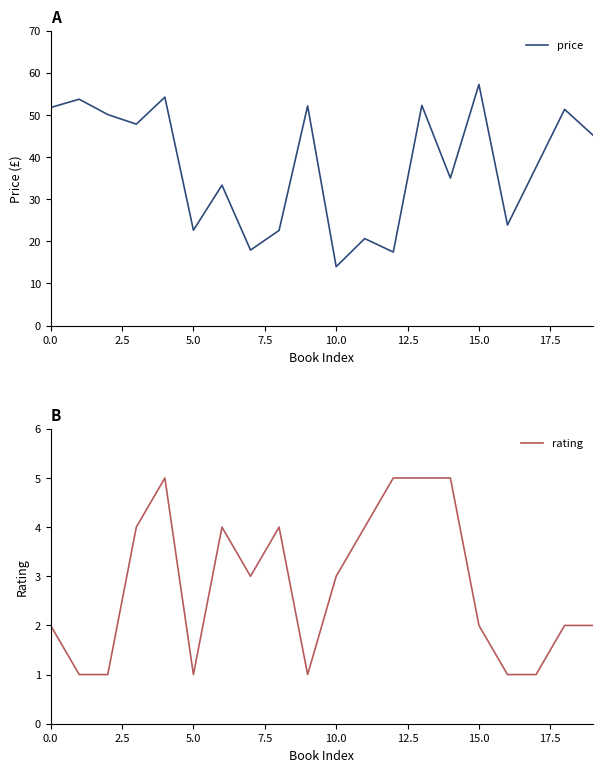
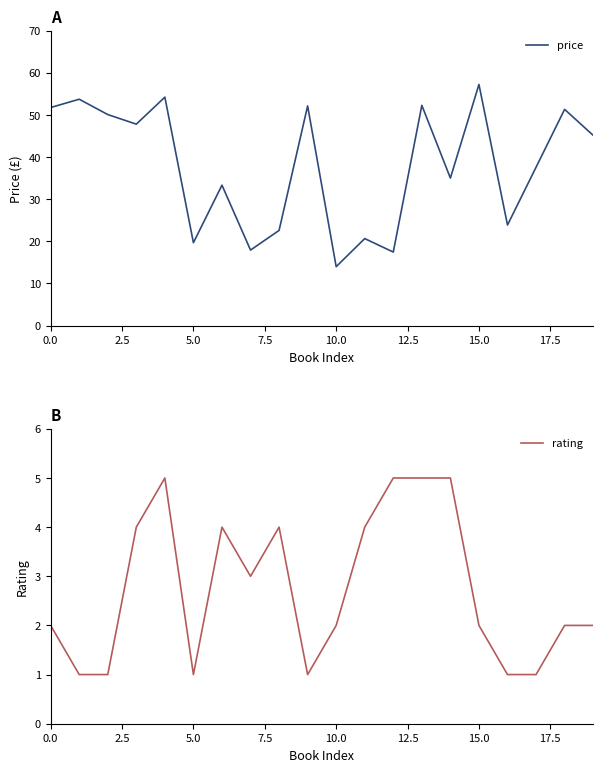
  {
    "A": {
      "0.0": 52,
-     "5.0": 23,
+     "5.0": 20,
      "10.0": 14,
      "15.0": 57
    },
    "B": {
      "0.0": 2,
      "5.0": 1,
-     "10.0": 3,
+     "10.0": 2,
      "15.0": 2
    }
  }
